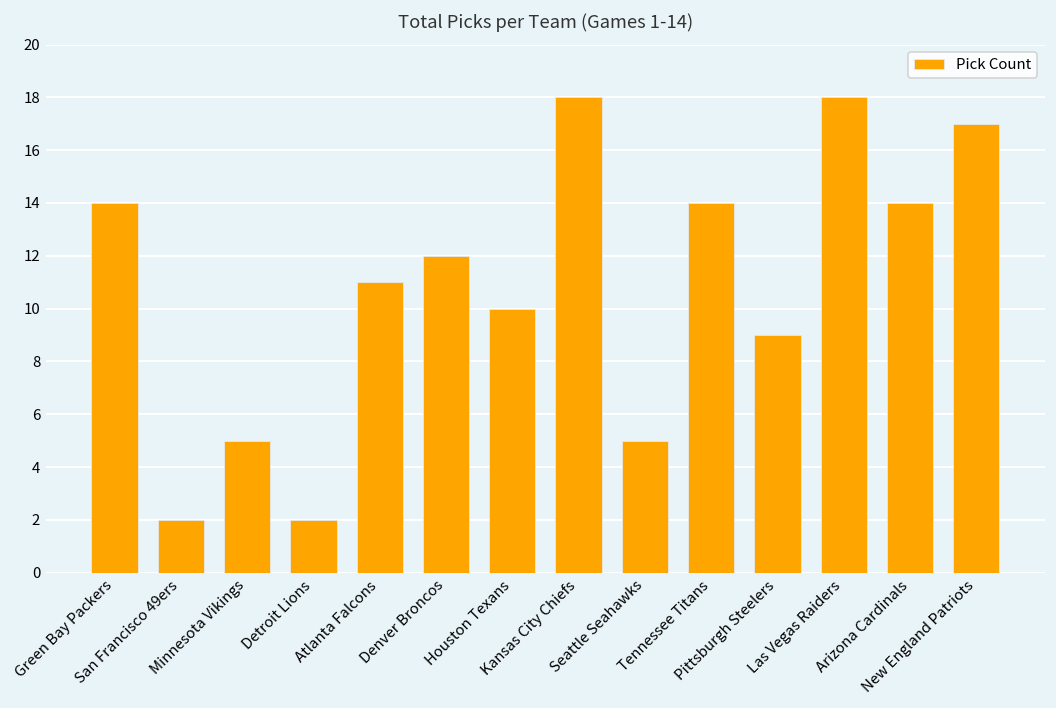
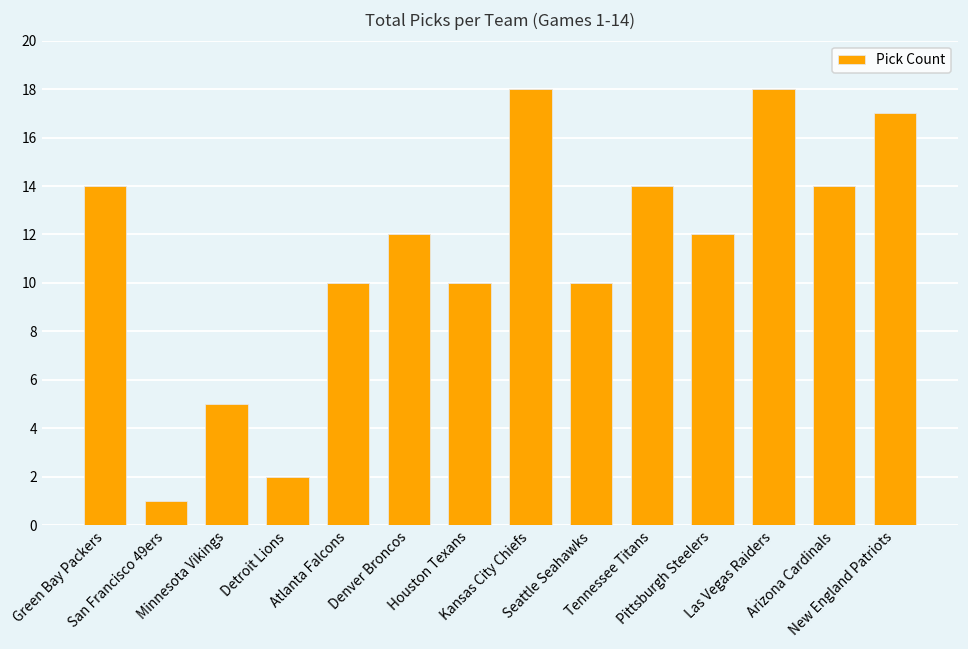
  {
    "Green Bay Packers": 14,
-   "San Francisco 49ers": 2,
+   "San Francisco 49ers": 1,
    "Minnesota Vikings": 5,
    "Detroit Lions": 2,
-   "Atlanta Falcons": 11,
+   "Atlanta Falcons": 10,
    "Denver Broncos": 12,
    "Houston Texans": 10,
    "Kansas City Chiefs": 18,
-   "Seattle Seahawks": 5,
+   "Seattle Seahawks": 10,
    "Tennessee Titans": 14,
-   "Pittsburgh Steelers": 9,
+   "Pittsburgh Steelers": 12,
    "Las Vegas Raiders": 18,
    "Arizona Cardinals": 14,
    "New England Patriots": 17
  }
